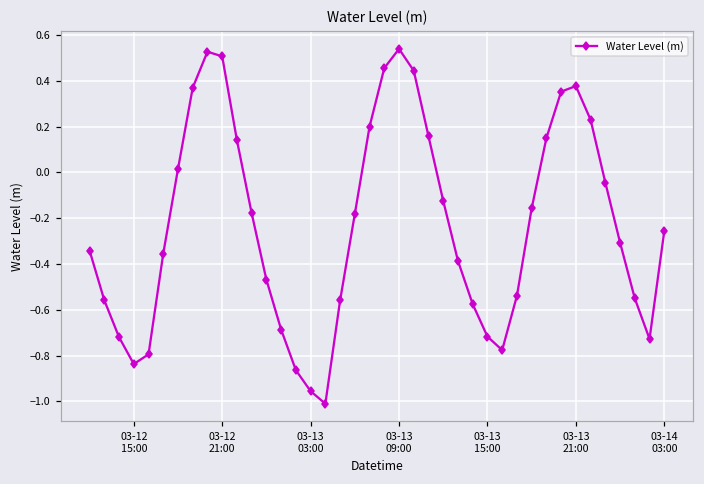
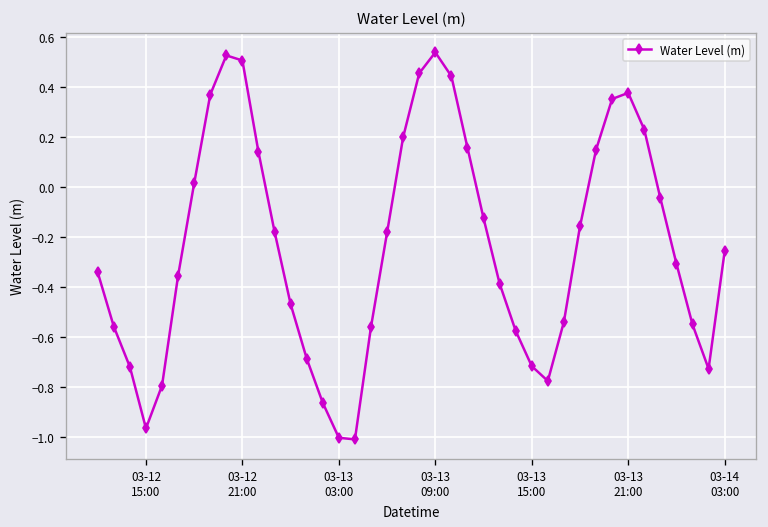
  {
-   "03-12 15:00": -0.84,
+   "03-12 15:00": -0.97,
    "03-12 21:00": 0.51,
-   "03-13 03:00": -0.96,
+   "03-13 03:00": -1.00,
    "03-13 09:00": 0.54,
    "03-13 15:00": -0.72,
    "03-13 21:00": 0.38,
    "03-14 03:00": -0.26
  }
